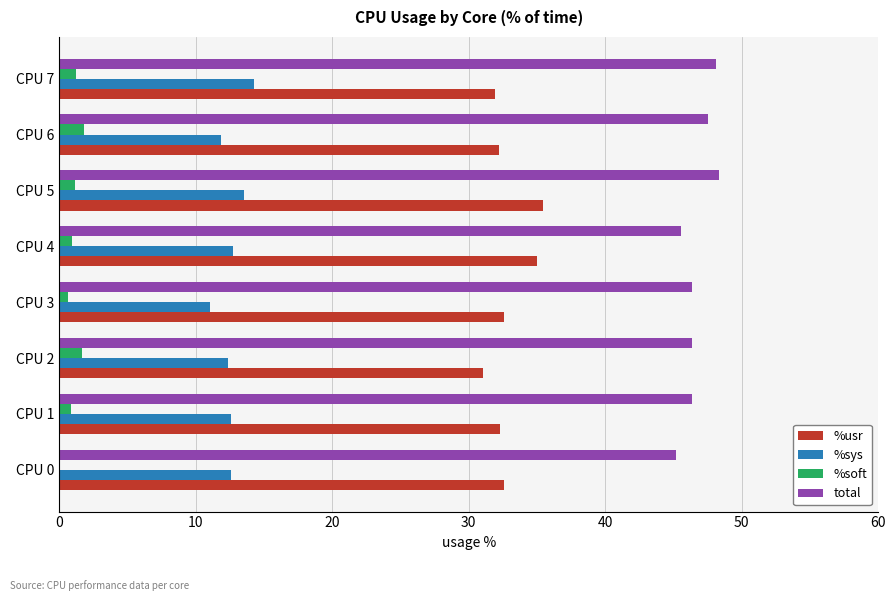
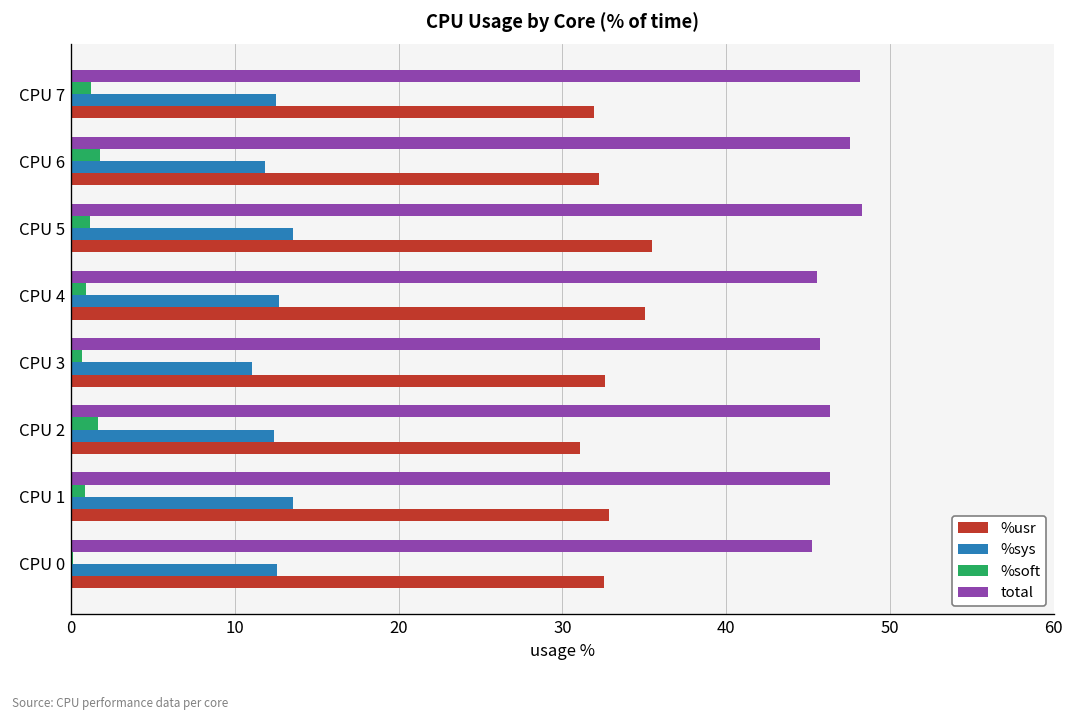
  {
    "%usr": {
      "CPU 7": 31.9,
      "CPU 6": 32.2,
      "CPU 5": 35.5,
      "CPU 4": 35.0,
      "CPU 3": 32.6,
      "CPU 2": 31.0,
-     "CPU 1": 32.3,
+     "CPU 1": 32.9,
      "CPU 0": 32.6
    },
    "%sys": {
-     "CPU 7": 14.3,
+     "CPU 7": 12.5,
      "CPU 6": 11.9,
      "CPU 5": 13.6,
      "CPU 4": 12.7,
      "CPU 3": 11.1,
      "CPU 2": 12.4,
-     "CPU 1": 12.6,
+     "CPU 1": 13.5,
      "CPU 0": 12.6
    },
    "%soft": {
      "CPU 7": 1.2,
      "CPU 6": 1.8,
      "CPU 5": 1.2,
      "CPU 4": 0.9,
      "CPU 3": 0.7,
      "CPU 2": 1.7,
      "CPU 1": 0.9
    },
    "total": {
      "CPU 7": 48.1,
      "CPU 6": 47.5,
      "CPU 5": 48.3,
      "CPU 4": 45.5,
-     "CPU 3": 46.4,
+     "CPU 3": 45.7,
      "CPU 2": 46.4,
      "CPU 1": 46.3,
      "CPU 0": 45.2
    }
  }
